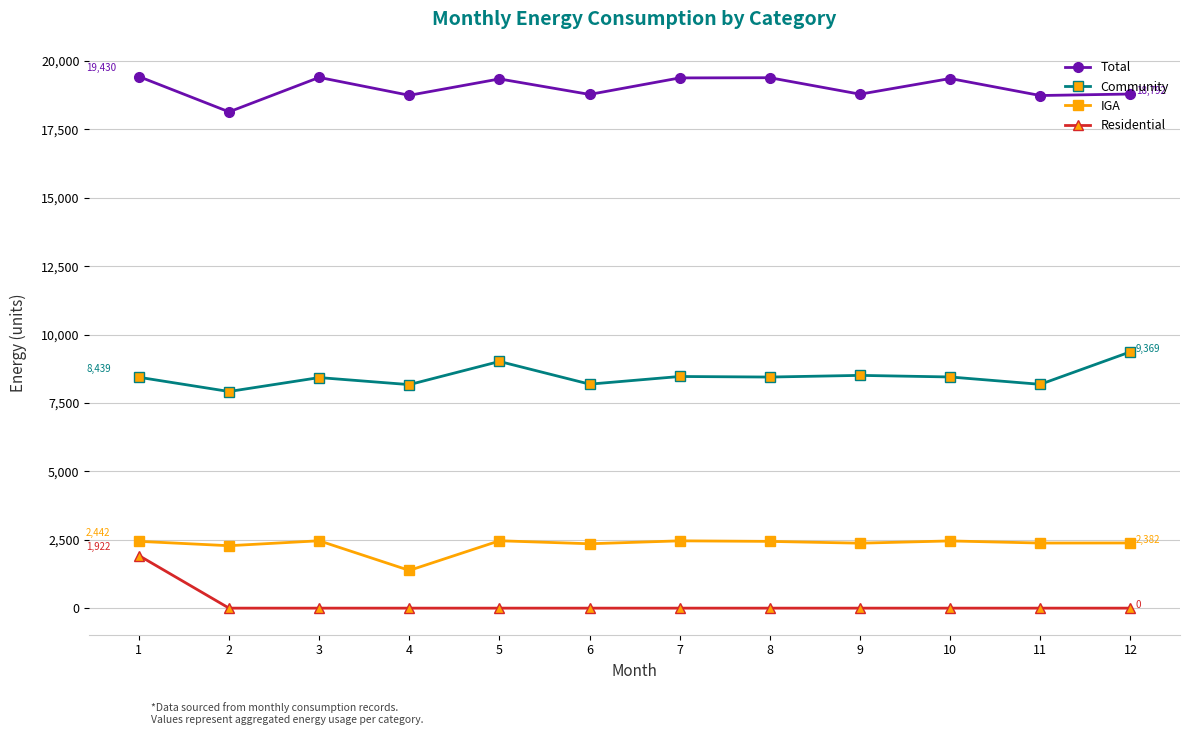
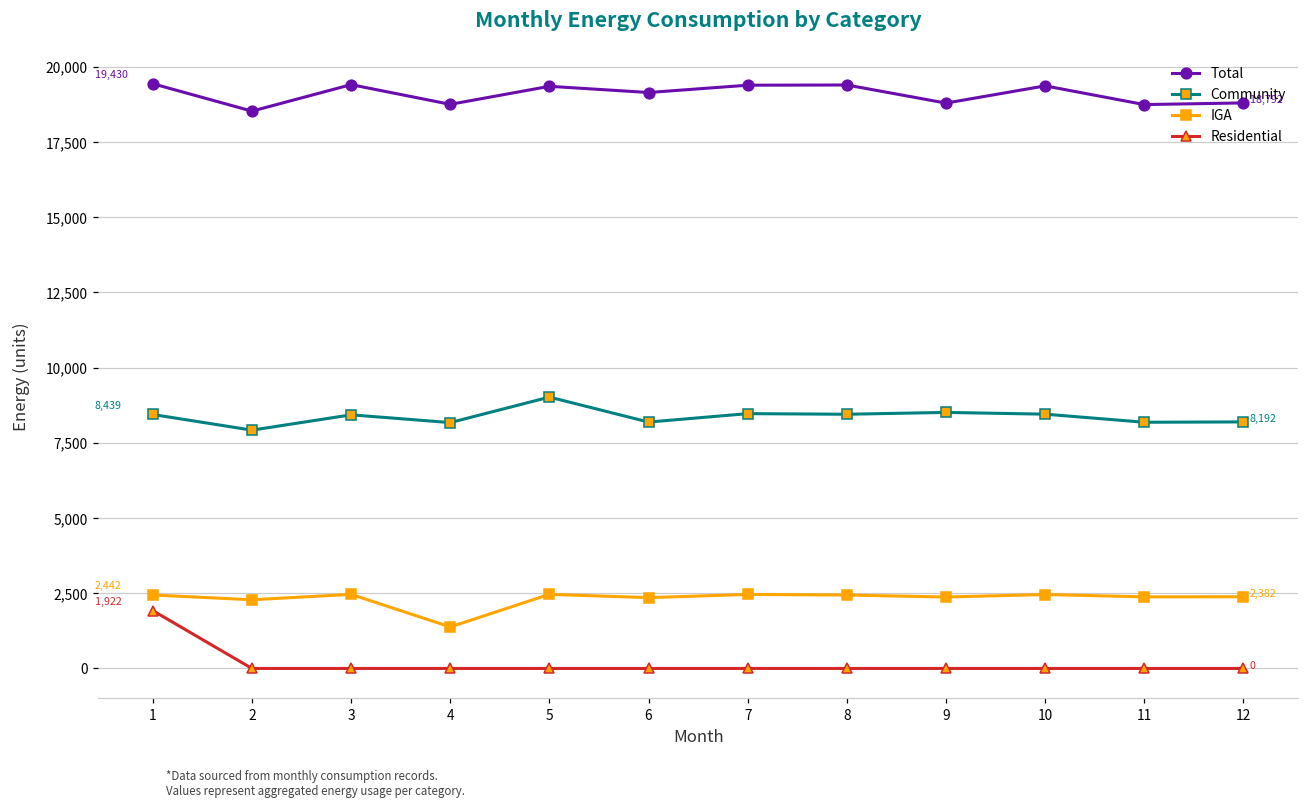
  {
    "Total": {
-     "2": "18,100",
+     "2": "18,500",
      "3": "19,400",
      "4": "18,700",
      "5": "19,300",
-     "6": "18,800",
+     "6": "19,100",
      "7": "19,400",
      "8": "19,400",
      "9": "18,800",
      "10": "19,400",
      "11": "18,700"
    },
    "Community": {
-     "12": "9,369"
+     "12": "8,192"
    },
    "IGA": {
      "12": "2,382"
    },
    "Residential": {
      "12": "0"
    }
  }
